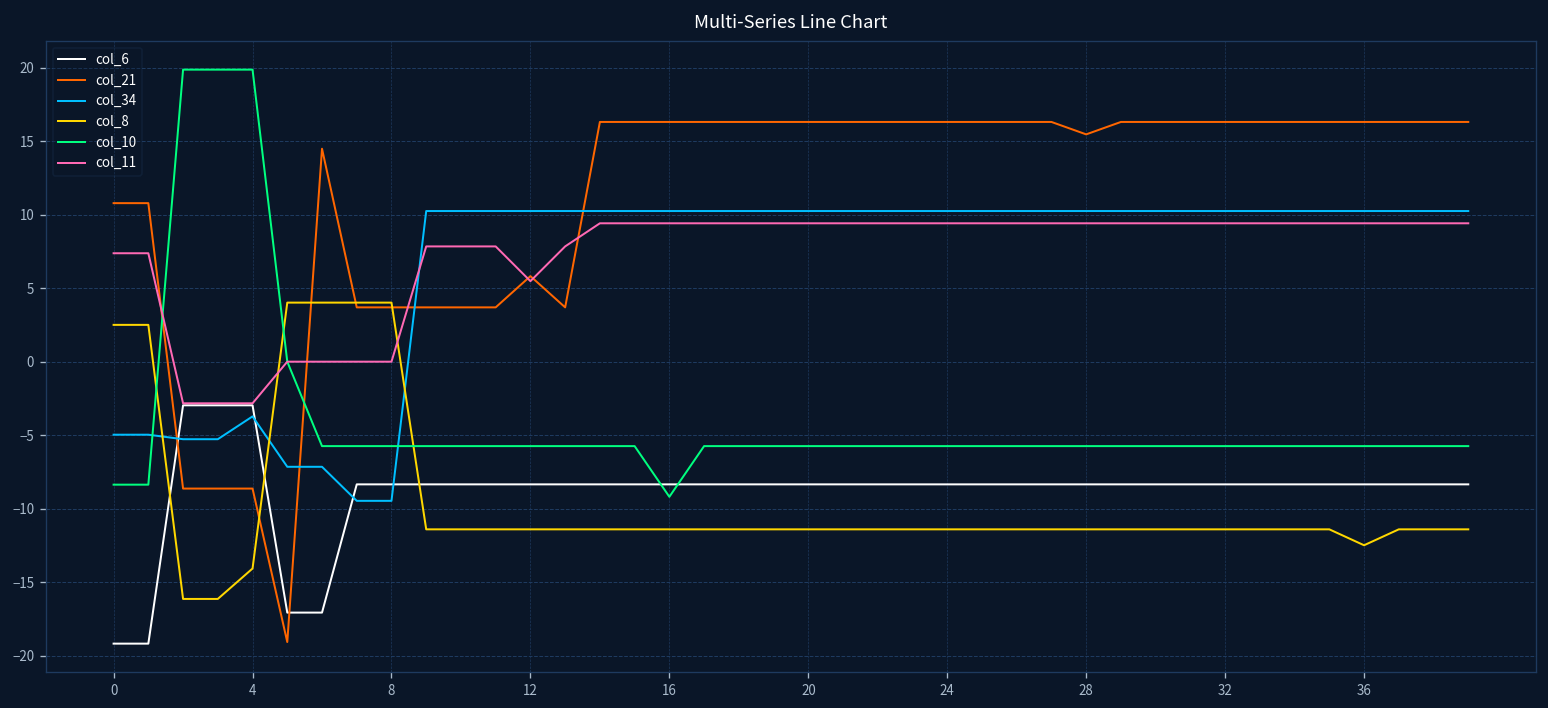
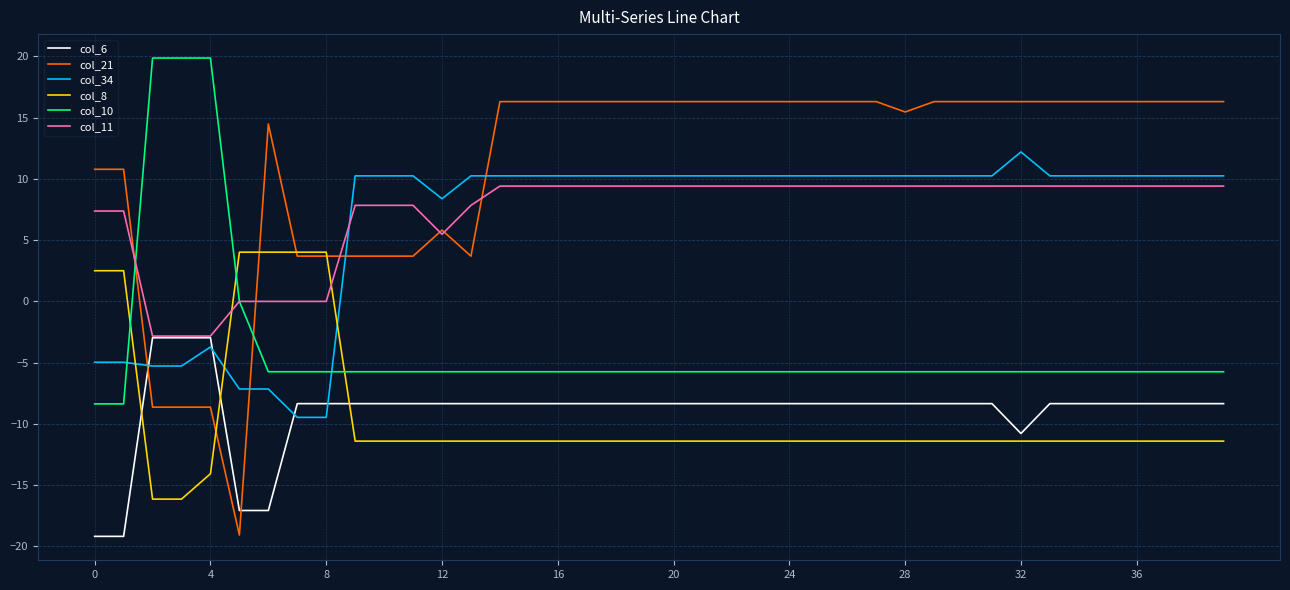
  {
    "col_6": {
      "0": -19.2,
      "8": -8.3,
      "12": -8.3,
      "16": -8.3,
      "20": -8.3,
      "24": -8.3,
      "28": -8.3,
-     "32": -8.3,
+     "32": -10.8,
      "36": -8.3
    },
    "col_21": {
      "0": 10.8,
      "4": -8.6,
      "8": 3.7,
      "12": 5.8,
      "16": 16.3,
      "20": 16.3,
      "24": 16.3,
      "28": 15.5,
      "32": 16.3,
      "36": 16.3
    },
    "col_34": {
      "0": -5.0,
      "4": -3.7,
      "8": -9.5,
-     "12": 10.3,
+     "12": 8.4,
      "16": 10.3,
      "20": 10.3,
      "24": 10.3,
      "28": 10.3,
-     "32": 10.3,
+     "32": 12.2,
      "36": 10.3
    },
    "col_8": {
      "0": 2.5,
      "4": -14.1,
      "8": 4.0,
      "12": -11.4,
      "16": -11.4,
      "20": -11.4,
      "24": -11.4,
      "28": -11.4,
      "32": -11.4,
-     "36": -12.5
+     "36": -11.4
    },
    "col_10": {
      "0": -8.4,
      "4": 19.9,
      "8": -5.7,
      "12": -5.7,
-     "16": -9.2,
+     "16": -5.7,
      "20": -5.7,
      "24": -5.7,
      "28": -5.7,
      "32": -5.7,
      "36": -5.7
    },
    "col_11": {
      "0": 7.4,
      "8": 0.0,
      "12": 5.5,
      "16": 9.4,
      "20": 9.4,
      "24": 9.4,
      "28": 9.4,
      "32": 9.4,
      "36": 9.4
    }
  }
